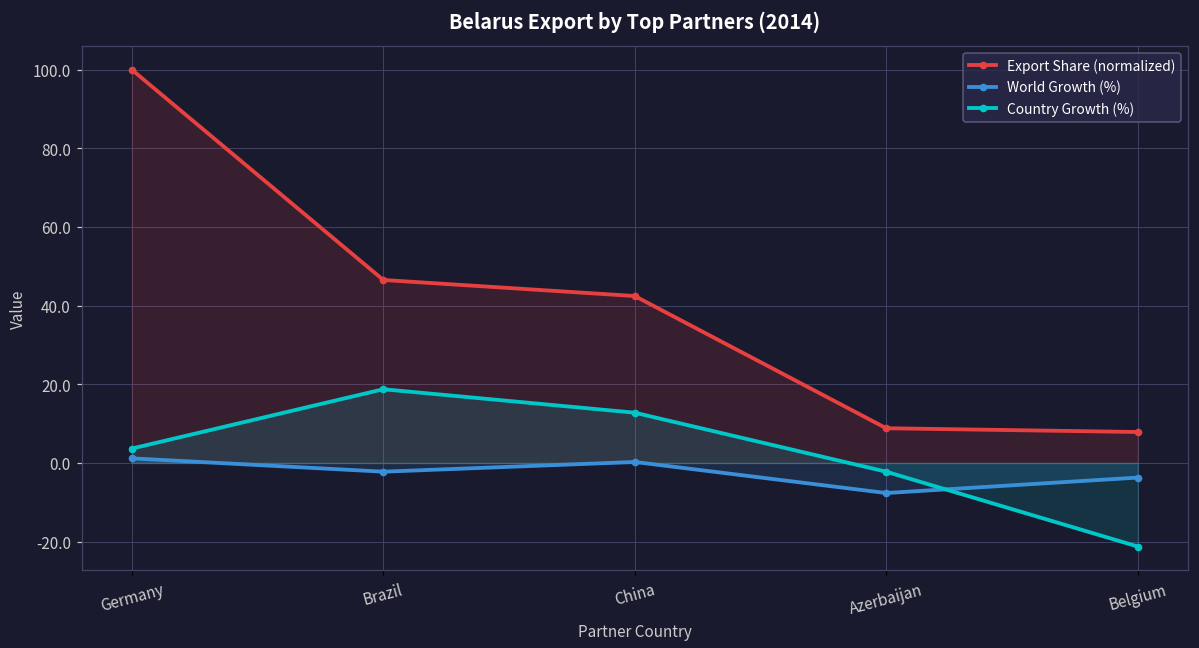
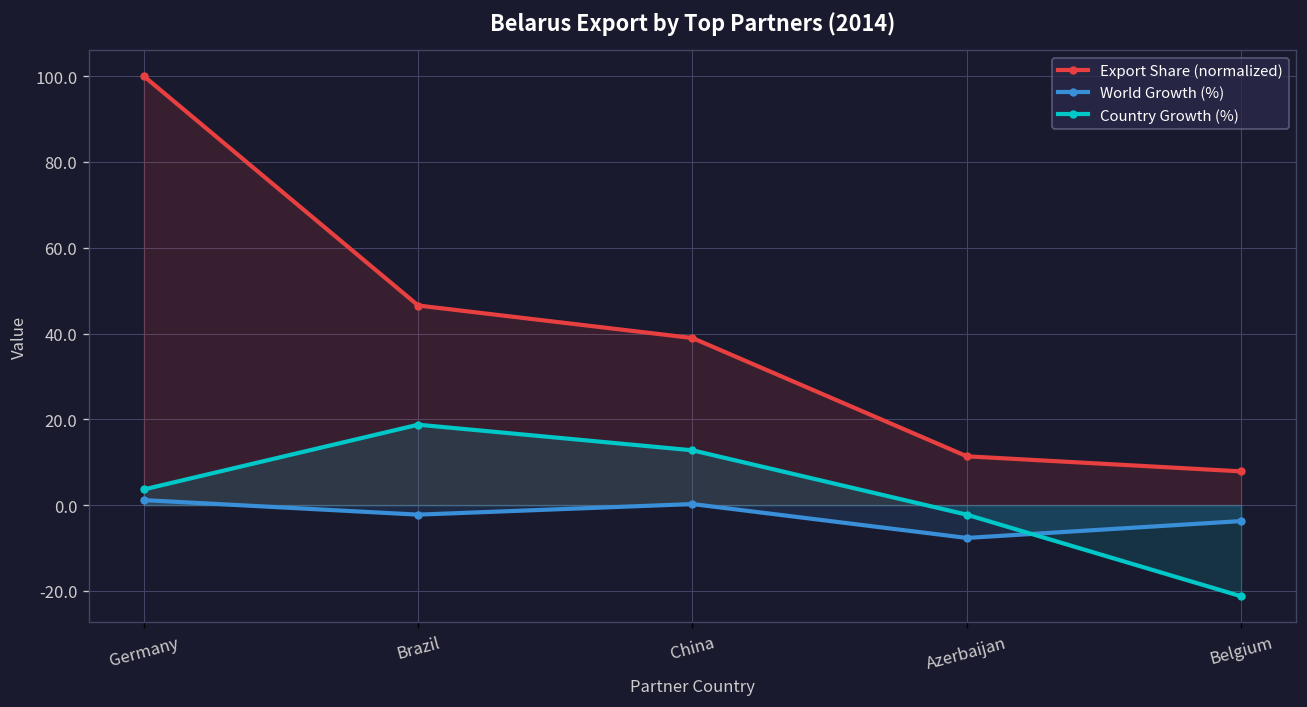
  {
    "Export Share (normalized)": {
      "Germany": 100,
      "Brazil": 47,
-     "China": 42,
-     "Azerbaijan": 9,
+     "China": 39,
+     "Azerbaijan": 11,
      "Belgium": 8
    }
  }
